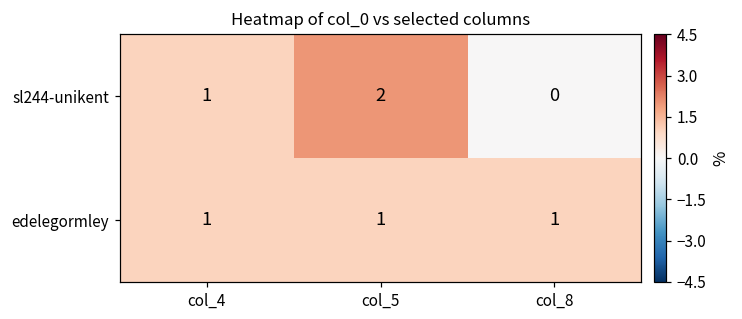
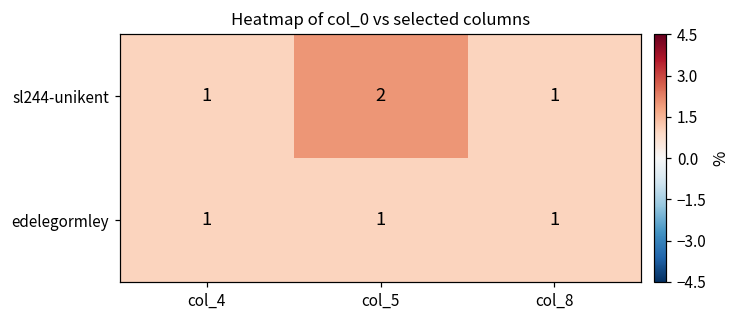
  {
    "sl244-unikent": {
      "col_4": 1,
      "col_5": 2,
-     "col_8": 0
+     "col_8": 1
    },
    "edelegormley": {
      "col_4": 1,
      "col_5": 1,
      "col_8": 1
    }
  }
